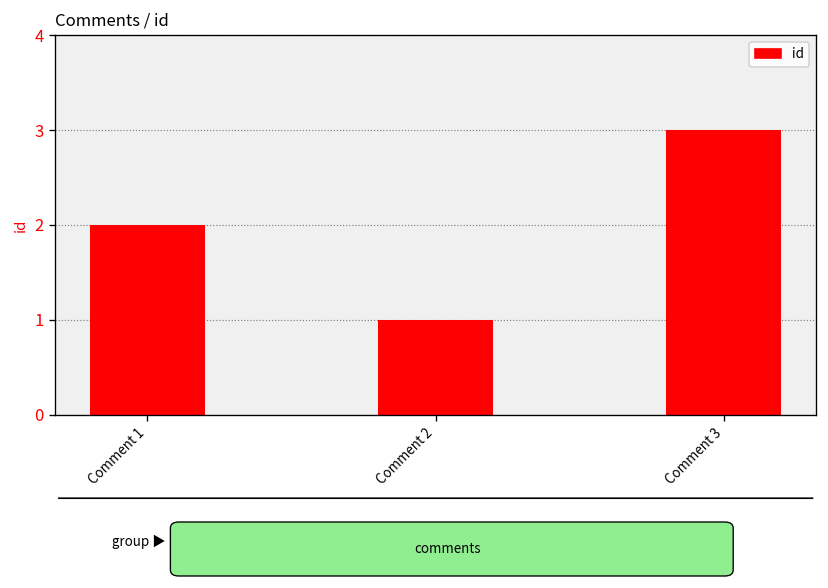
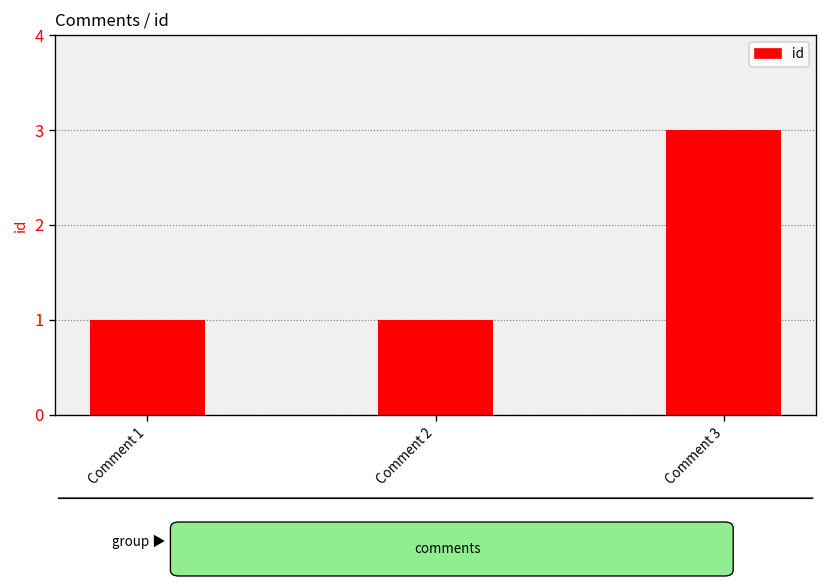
  {
-   "Comment 1": 2,
+   "Comment 1": 1,
    "Comment 2": 1,
    "Comment 3": 3
  }
